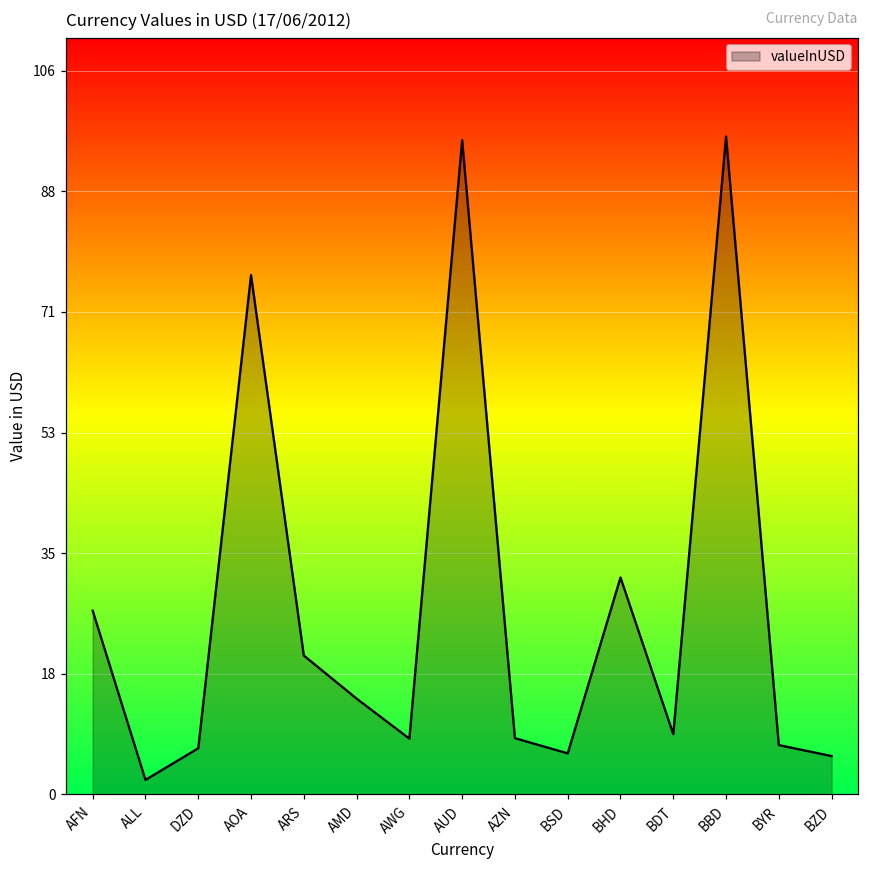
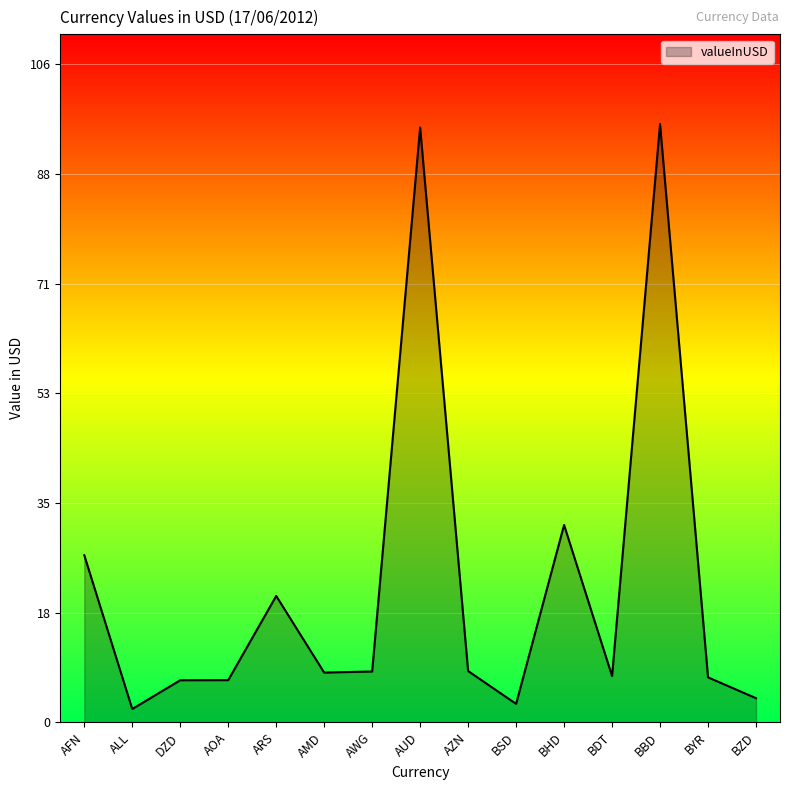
  {
    "AFN": 27,
    "ALL": 2,
    "DZD": 7,
-   "AOA": 76,
+   "AOA": 7,
    "ARS": 20,
-   "AMD": 14,
+   "AMD": 8,
    "AWG": 8,
    "AUD": 96,
    "AZN": 8,
-   "BSD": 6,
+   "BSD": 3,
    "BHD": 32,
-   "BDT": 9,
+   "BDT": 7,
    "BBD": 96,
    "BYR": 7,
-   "BZD": 6
+   "BZD": 4
  }
